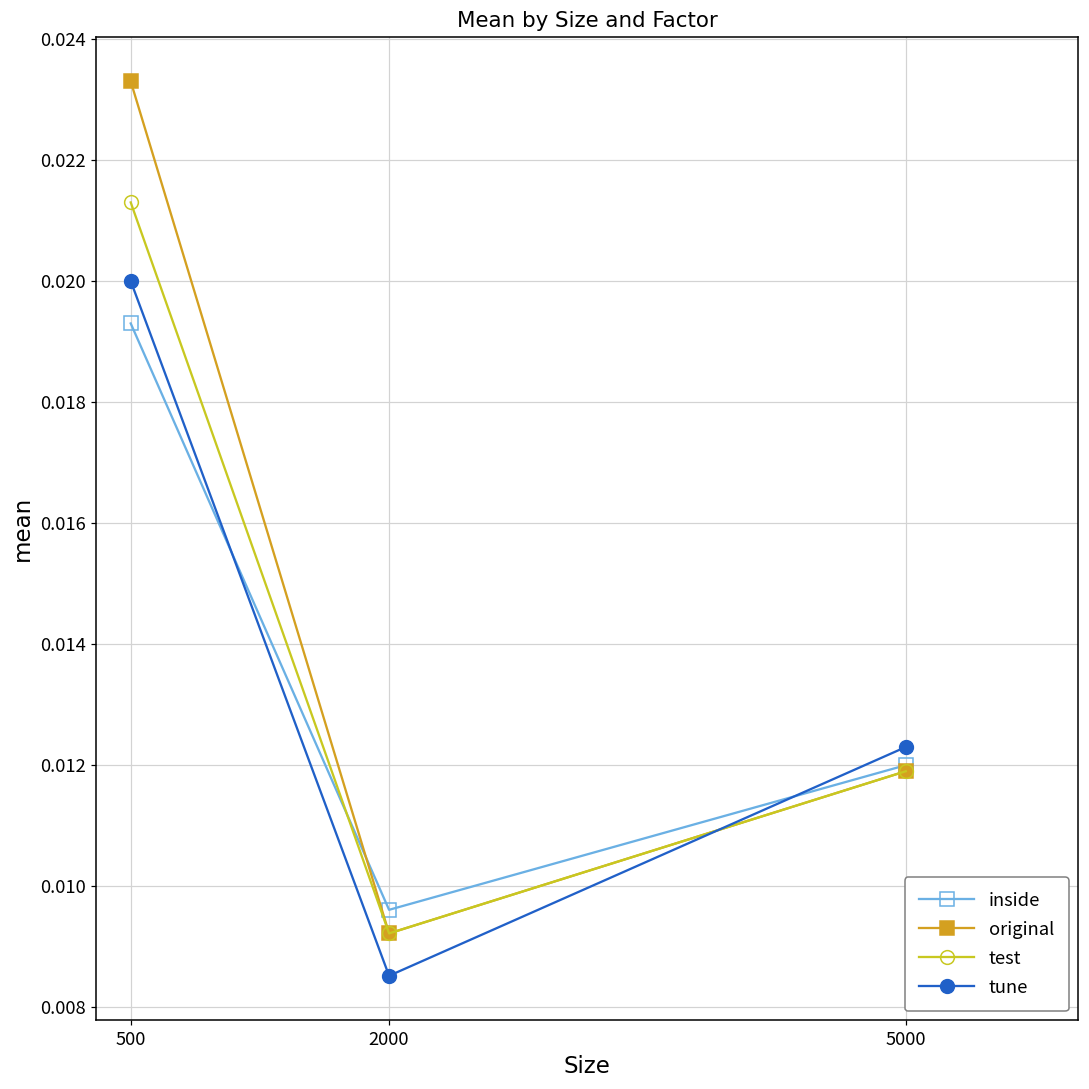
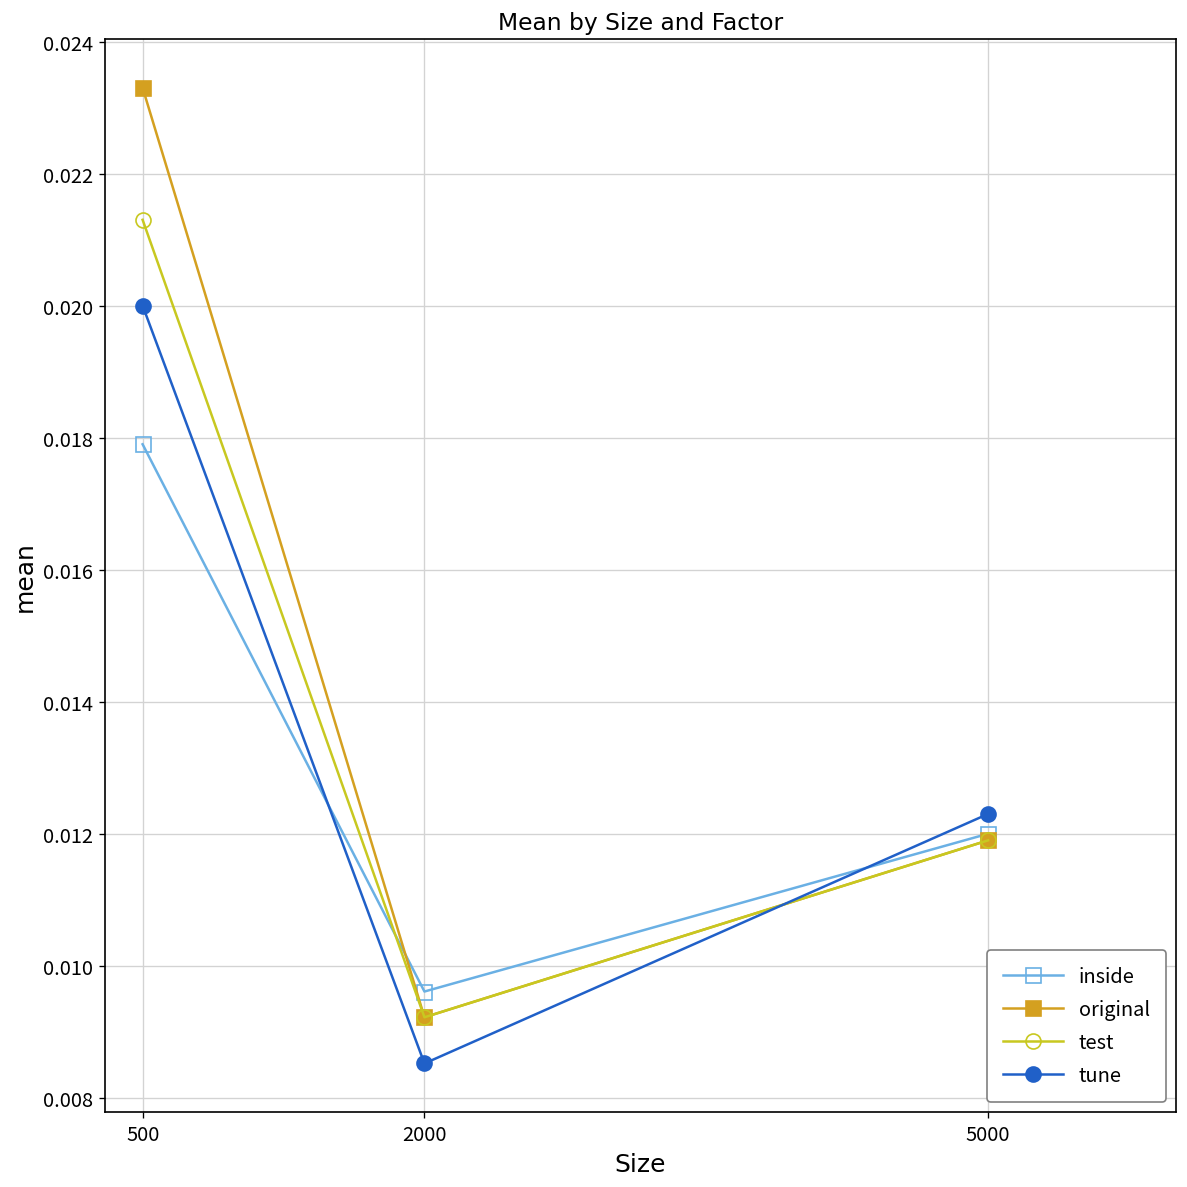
  {
    "inside": {
-     "500": 0.0193,
+     "500": 0.0179,
      "2000": 0.0096,
      "5000": 0.0120
    },
    "tune": {
      "500": 0.0200,
      "2000": 0.0085,
      "5000": 0.0123
    }
  }
